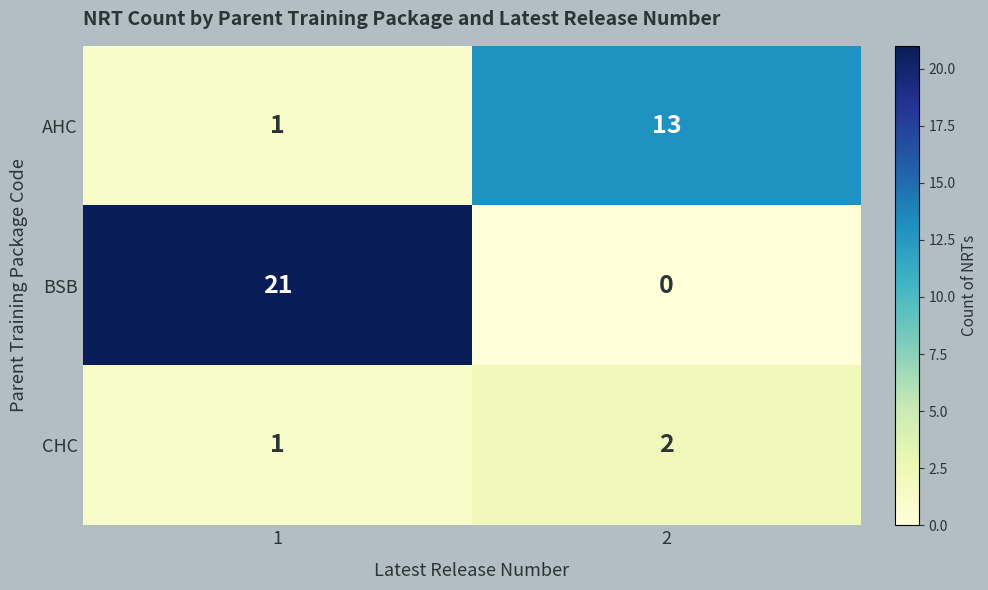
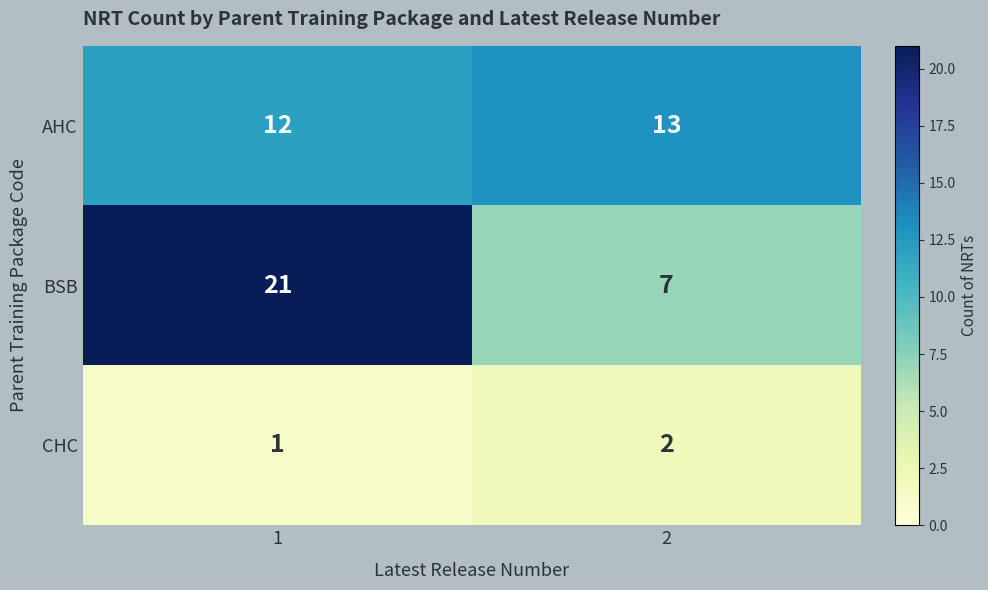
  {
    "AHC": {
-     "1": 1,
+     "1": 12,
      "2": 13
    },
    "BSB": {
      "1": 21,
-     "2": 0
+     "2": 7
    },
    "CHC": {
      "1": 1,
      "2": 2
    }
  }
